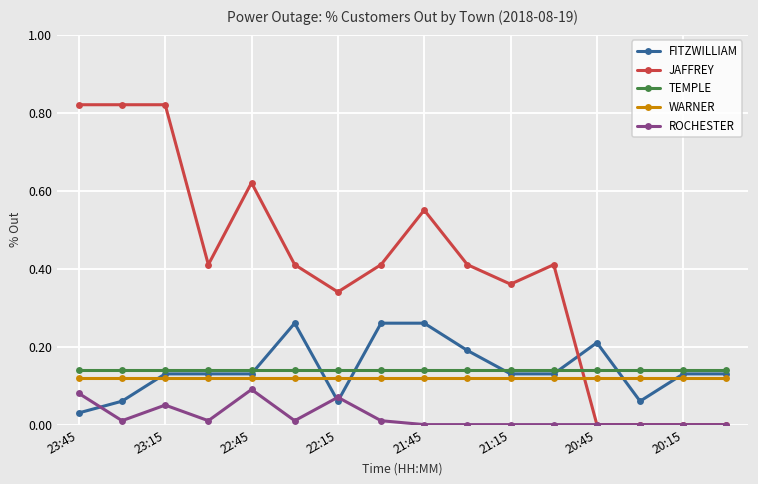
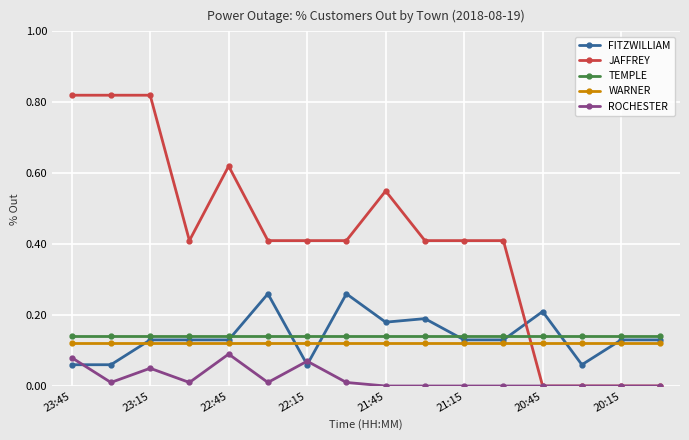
  {
    "FITZWILLIAM": {
-     "23:45": 0.03,
+     "23:45": 0.06,
      "23:15": 0.13,
      "22:45": 0.13,
      "22:15": 0.06,
-     "21:45": 0.26,
+     "21:45": 0.18,
      "21:15": 0.13,
      "20:45": 0.21,
      "20:15": 0.13
    },
    "JAFFREY": {
      "23:45": 0.82,
      "23:15": 0.82,
      "22:45": 0.62,
-     "22:15": 0.34,
+     "22:15": 0.41,
      "21:45": 0.55,
-     "21:15": 0.36
+     "21:15": 0.41
    },
    "TEMPLE": {
      "23:45": 0.14,
      "23:15": 0.14,
      "22:45": 0.14,
      "22:15": 0.14,
      "21:45": 0.14,
      "21:15": 0.14,
      "20:45": 0.14,
      "20:15": 0.14
    },
    "WARNER": {
      "23:45": 0.12,
      "23:15": 0.12,
      "22:45": 0.12,
      "22:15": 0.12,
      "21:45": 0.12,
      "21:15": 0.12,
      "20:45": 0.12,
      "20:15": 0.12
    },
    "ROCHESTER": {
      "23:45": 0.08,
      "23:15": 0.05,
      "22:45": 0.09,
      "22:15": 0.07,
      "21:45": 0.00,
      "21:15": 0.00
    }
  }
